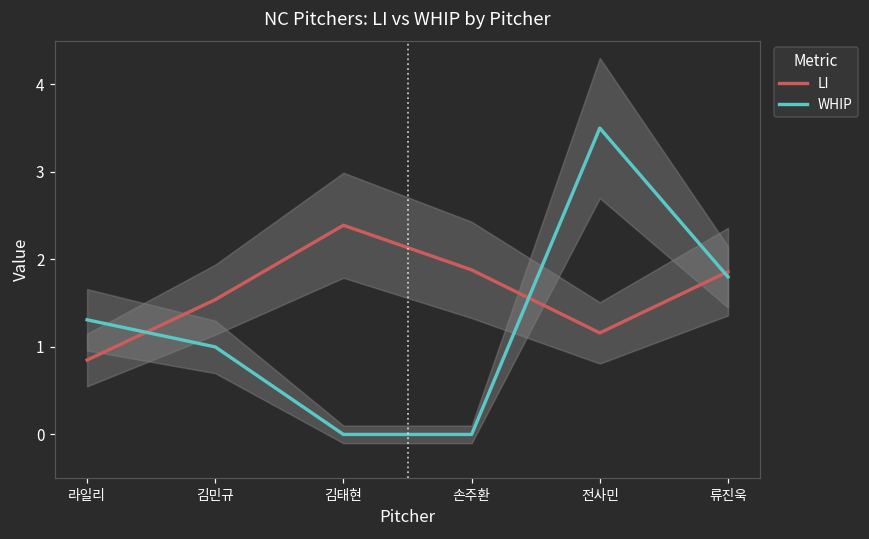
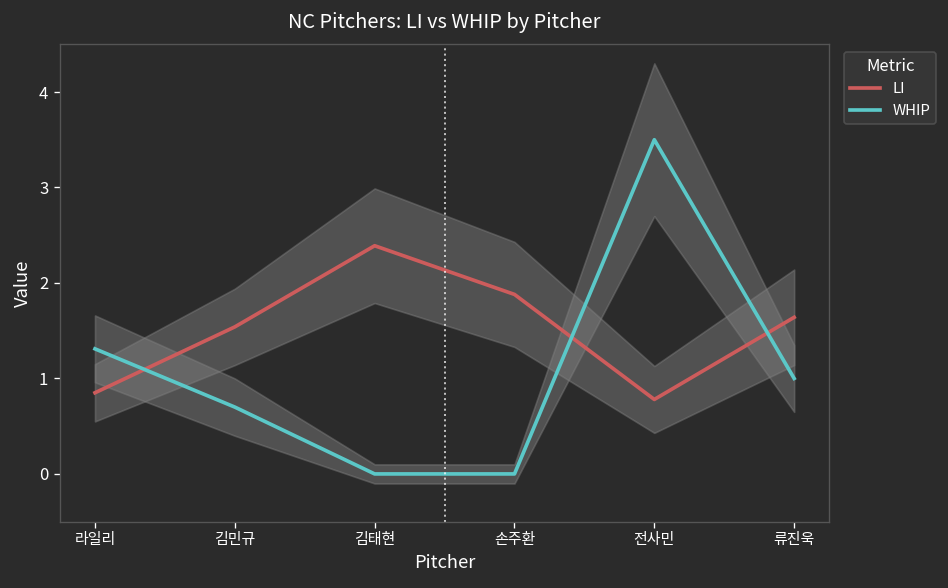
  {
    "LI": {
      "라일리": 0.9,
      "김민규": 1.5,
      "김태현": 2.4,
      "손주환": 1.9,
-     "전사민": 1.2,
-     "류진욱": 1.9
+     "전사민": 0.8,
+     "류진욱": 1.6
    },
    "WHIP": {
      "라일리": 1.3,
-     "김민규": 1.0,
+     "김민규": 0.7,
      "김태현": 0.0,
      "손주환": 0.0,
      "전사민": 3.5,
-     "류진욱": 1.8
+     "류진욱": 1.0
    }
  }
